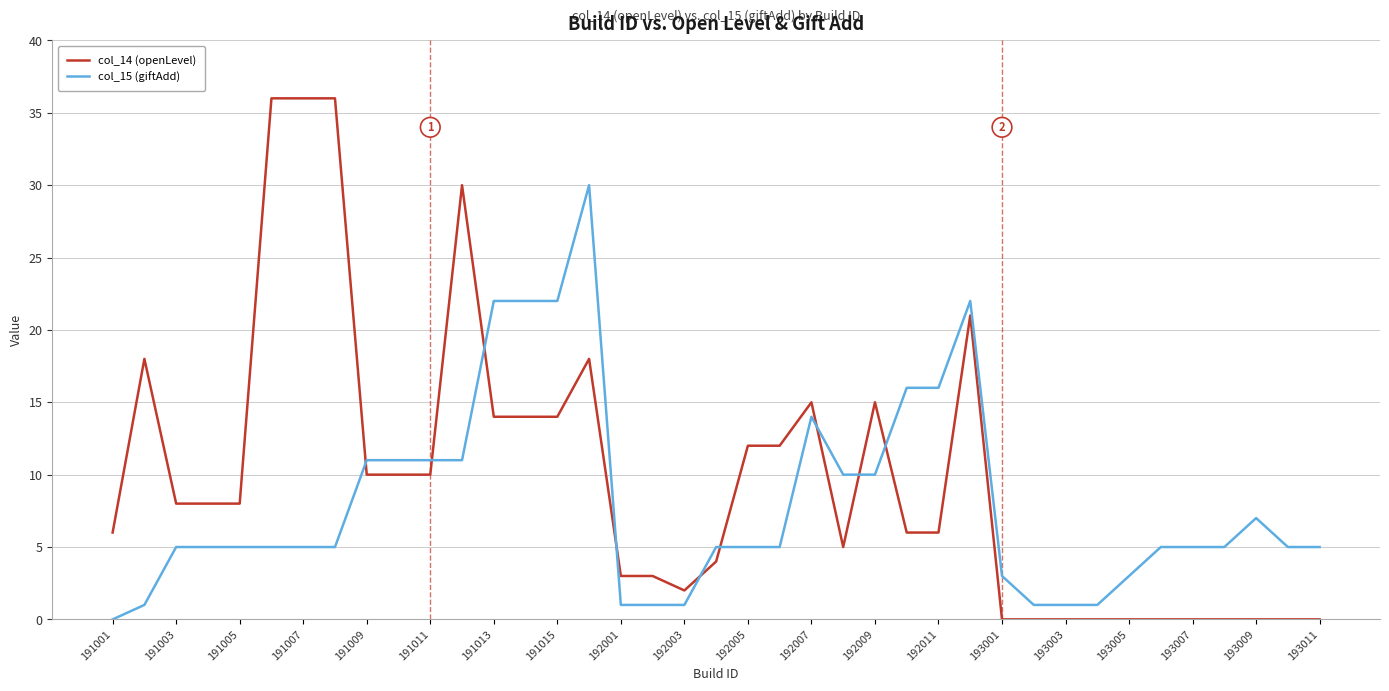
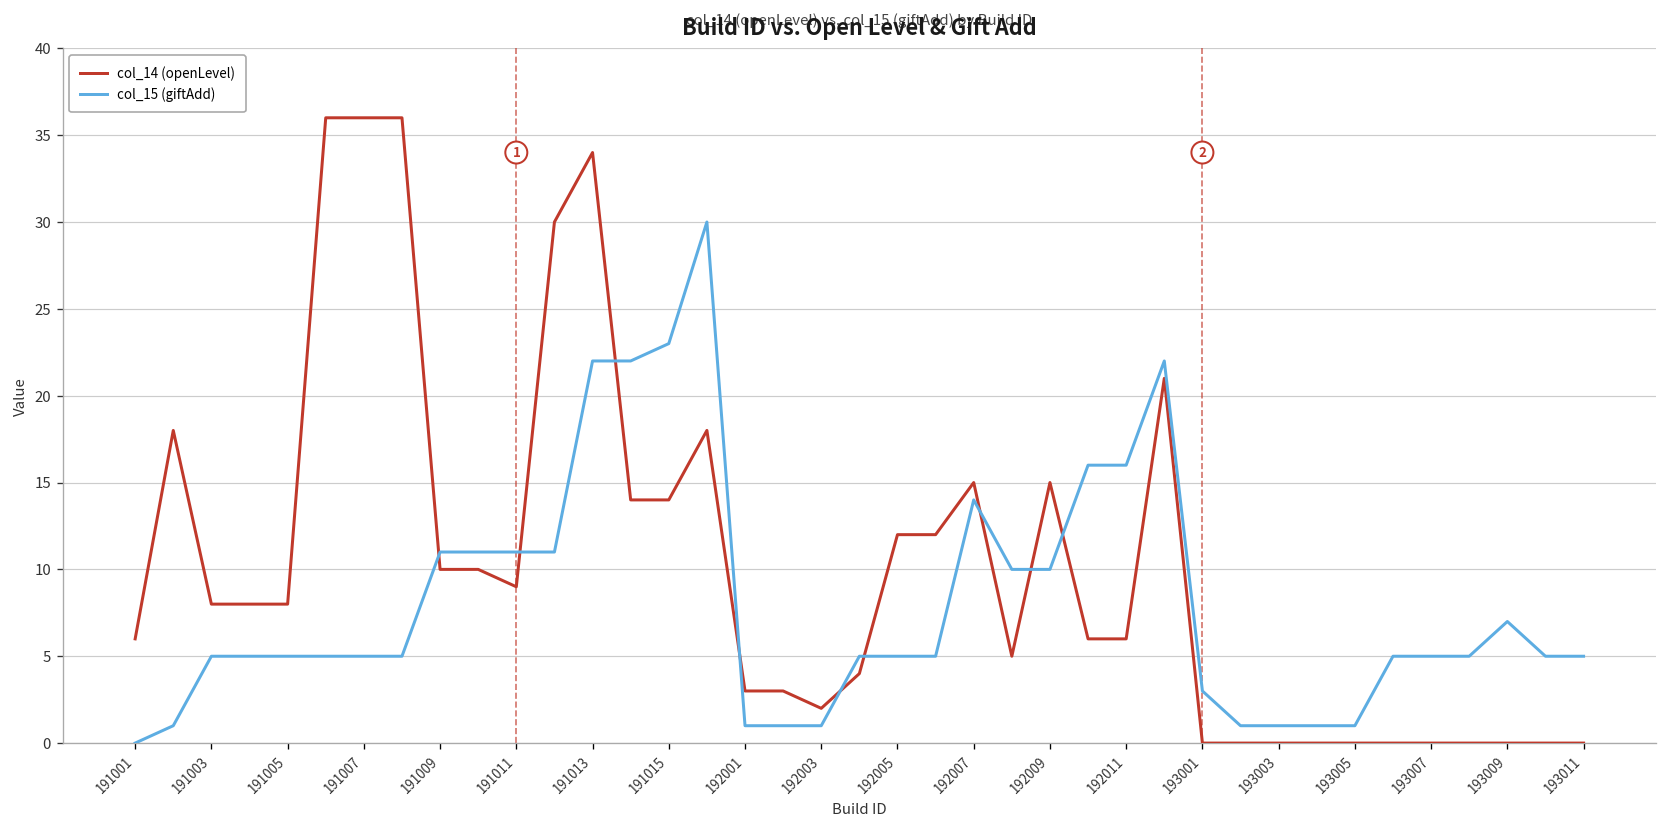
  {
    "col_14 (openLevel)": {
      "191001": 6,
      "191003": 8,
      "191005": 8,
      "191007": 36,
      "191009": 10,
-     "191011": 10,
-     "191013": 14,
+     "191011": 9,
+     "191013": 34,
      "191015": 14,
      "192001": 3,
      "192003": 2,
      "192005": 12,
      "192007": 15,
      "192009": 15,
      "192011": 6,
      "193001": 0,
      "193003": 0,
      "193005": 0,
      "193007": 0,
      "193009": 0,
      "193011": 0
    },
    "col_15 (giftAdd)": {
      "191001": 0,
      "191003": 5,
      "191005": 5,
      "191007": 5,
      "191009": 11,
      "191011": 11,
      "191013": 22,
-     "191015": 22,
+     "191015": 23,
      "192001": 1,
      "192003": 1,
      "192005": 5,
      "192007": 14,
      "192009": 10,
      "192011": 16,
      "193001": 3,
      "193003": 1,
-     "193005": 3,
+     "193005": 1,
      "193007": 5,
      "193009": 7,
      "193011": 5
    }
  }
